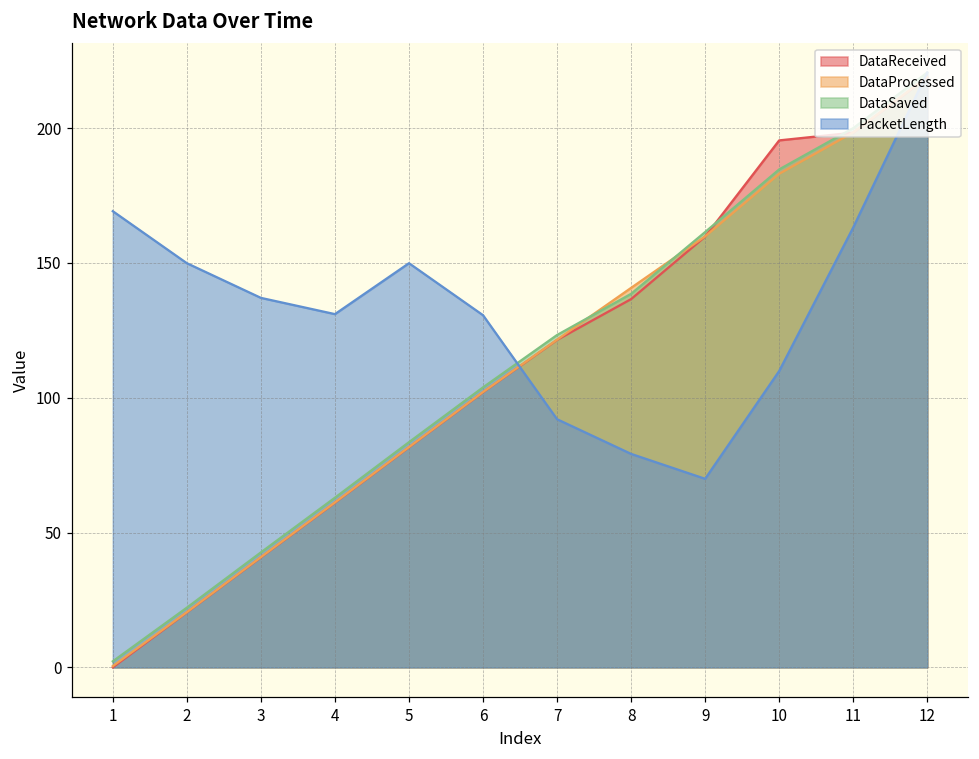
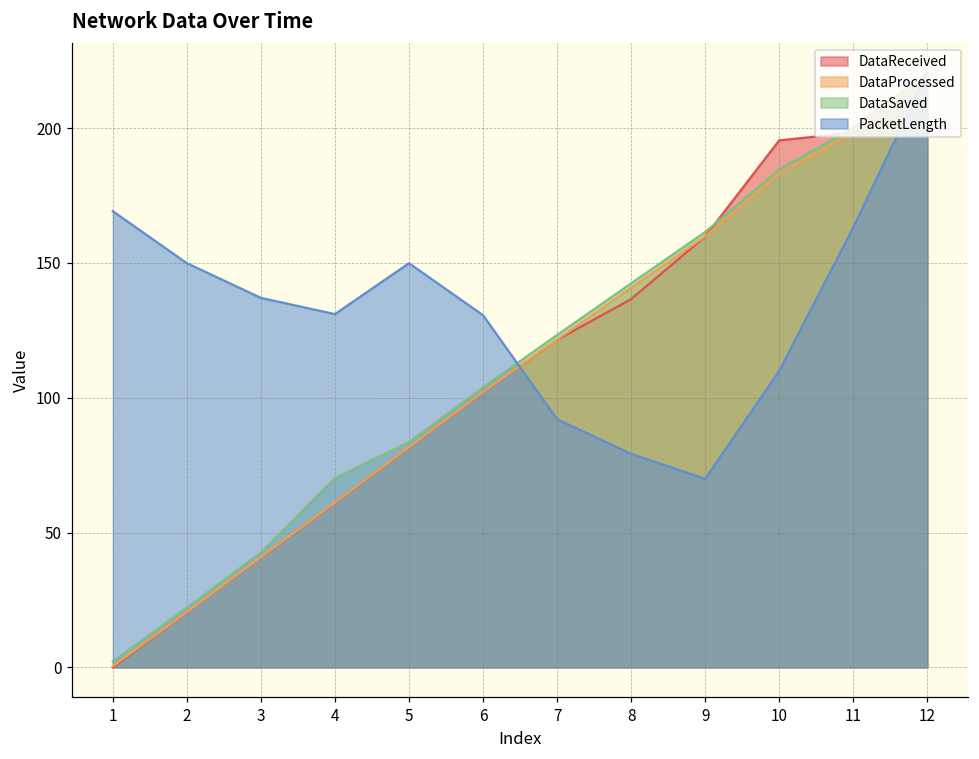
  {
    "DataReceived": {
      "8": 137,
      "10": 195
    },
    "DataProcessed": {
      "8": 141,
      "10": 183
    },
    "DataSaved": {
      "1": 2,
      "2": 22,
      "3": 43,
-     "4": 63,
+     "4": 70,
      "5": 84,
      "6": 104,
      "7": 123,
-     "8": 139,
+     "8": 142,
      "9": 161,
      "10": 185
    },
    "PacketLength": {
      "1": 169,
      "2": 150,
      "3": 137,
      "4": 131,
      "5": 150,
      "6": 131,
      "7": 92,
      "8": 79,
      "9": 70,
      "10": 110,
      "11": 163
    }
  }
